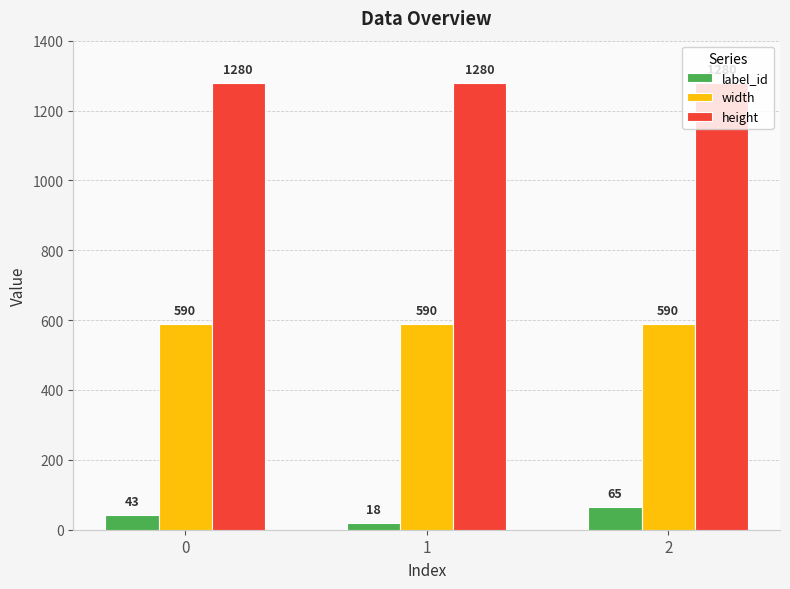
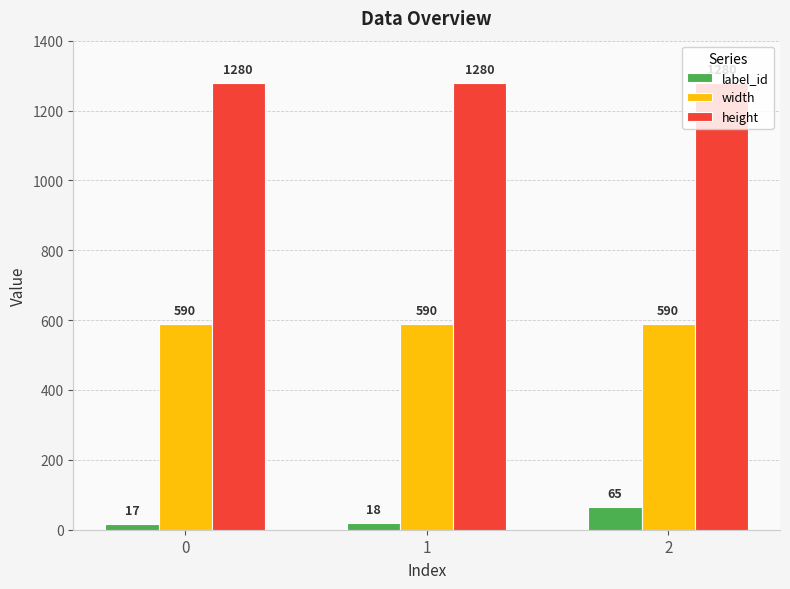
  {
    "label_id": {
-     "0": 43,
+     "0": 17,
      "1": 18,
      "2": 65
    },
    "width": {
      "0": 590,
      "1": 590,
      "2": 590
    },
    "height": {
      "0": 1280,
      "1": 1280
    }
  }
